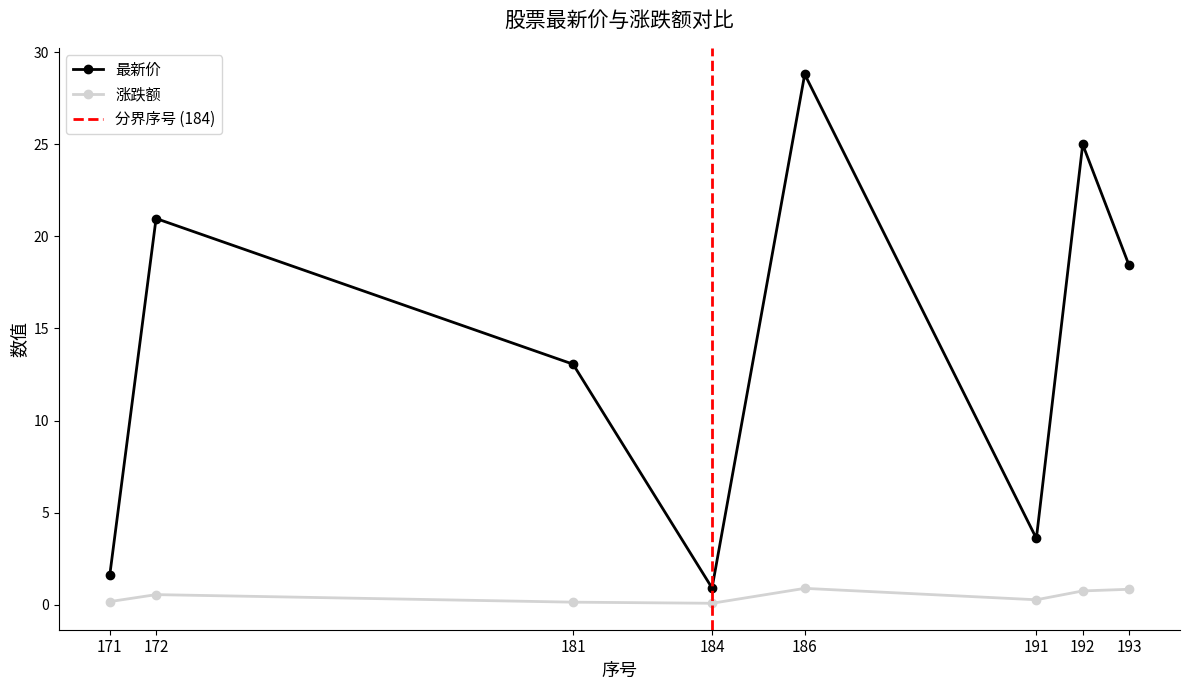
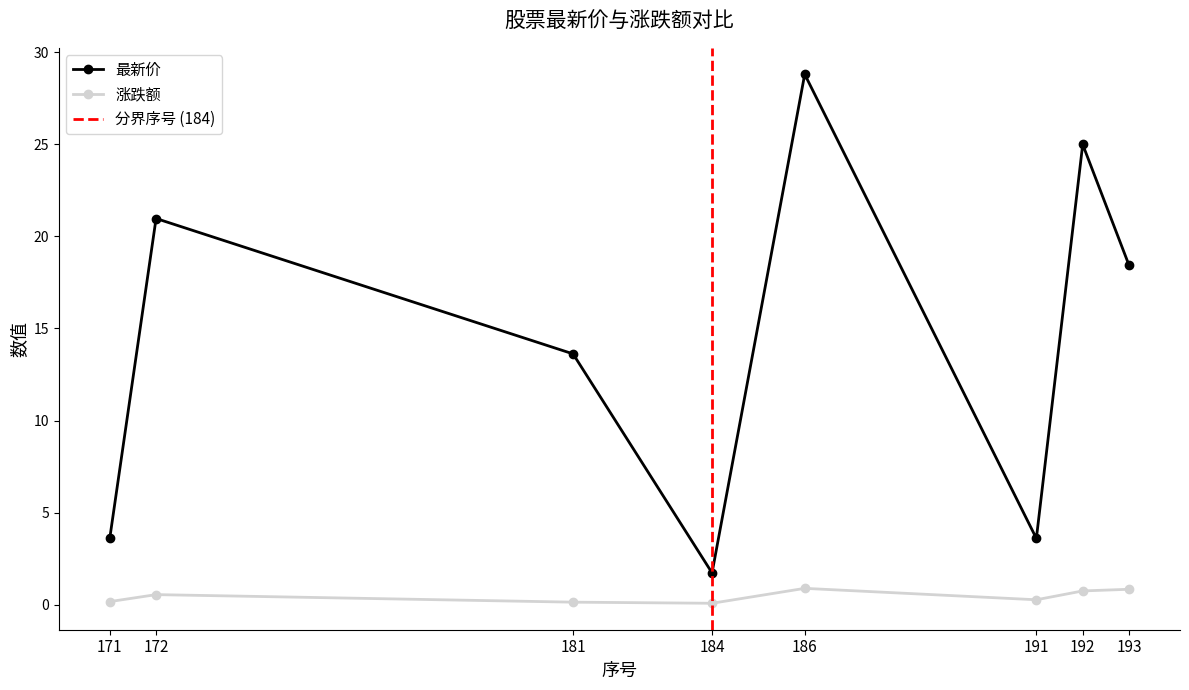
  {
    "最新价": {
-     "171": 1.6,
+     "171": 3.6,
      "172": 21.0,
-     "181": 13.1,
-     "184": 0.9,
+     "181": 13.6,
+     "184": 1.7,
      "186": 28.8,
      "191": 3.6,
      "192": 25.0,
      "193": 18.4
    },
    "涨跌额": {
      "171": 0.2,
      "172": 0.6,
      "181": 0.1,
      "184": 0.1,
      "186": 0.9,
      "191": 0.3,
      "192": 0.8,
      "193": 0.8
    }
  }
